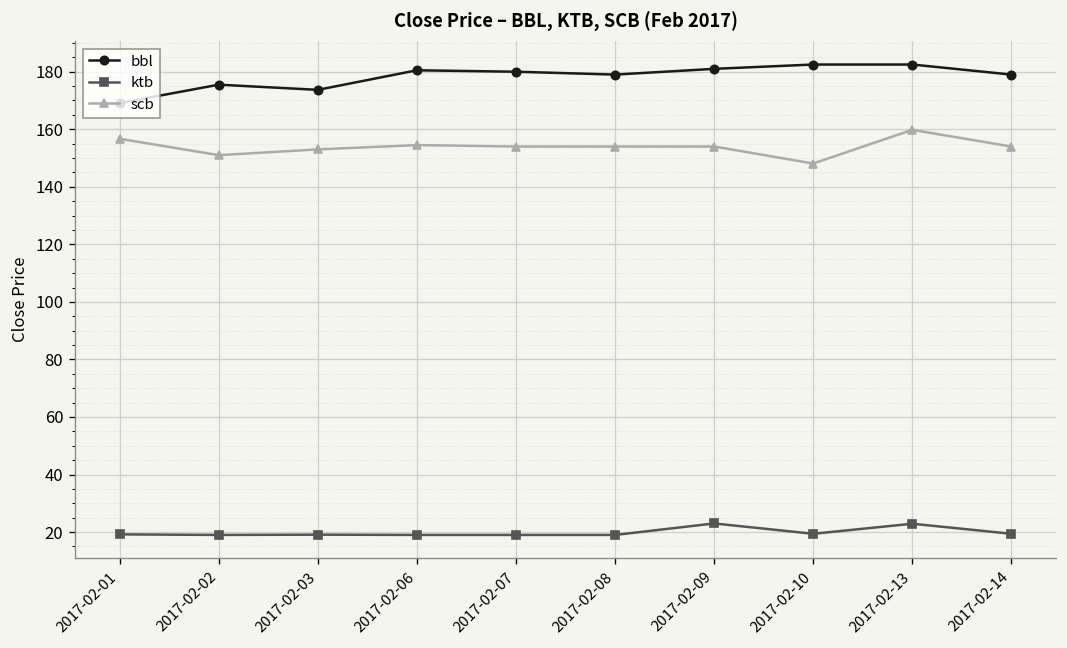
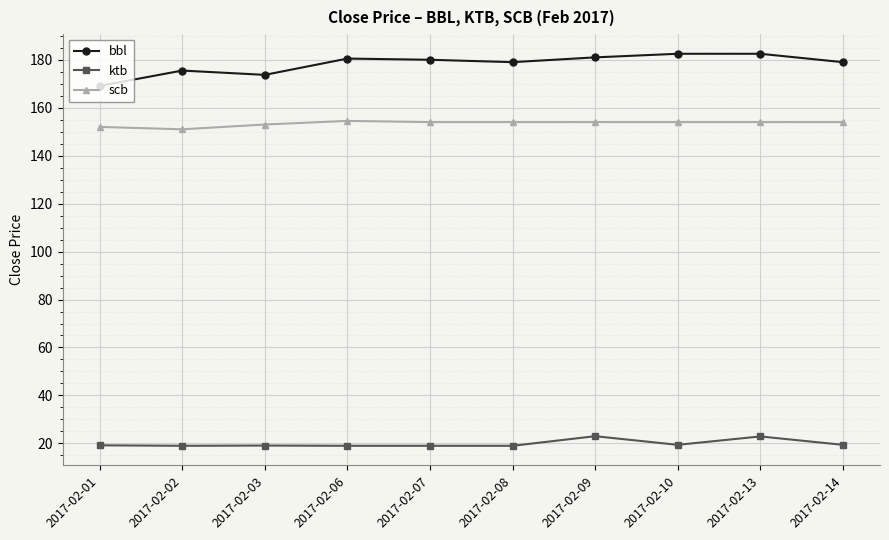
  {
    "bbl": {
      "2017-02-02": 176,
      "2017-02-03": 174,
      "2017-02-06": 181,
      "2017-02-07": 180,
      "2017-02-08": 179,
      "2017-02-09": 181,
      "2017-02-10": 183,
      "2017-02-13": 183,
      "2017-02-14": 179
    },
    "ktb": {
      "2017-02-01": 19,
      "2017-02-02": 19,
      "2017-02-03": 19,
      "2017-02-06": 19,
      "2017-02-07": 19,
      "2017-02-08": 19,
      "2017-02-09": 23,
      "2017-02-10": 19,
      "2017-02-13": 23,
      "2017-02-14": 19
    },
    "scb": {
-     "2017-02-01": 157,
+     "2017-02-01": 152,
      "2017-02-02": 151,
      "2017-02-03": 153,
      "2017-02-06": 155,
      "2017-02-07": 154,
      "2017-02-08": 154,
      "2017-02-09": 154,
-     "2017-02-10": 148,
-     "2017-02-13": 160,
+     "2017-02-10": 154,
+     "2017-02-13": 154,
      "2017-02-14": 154
    }
  }
